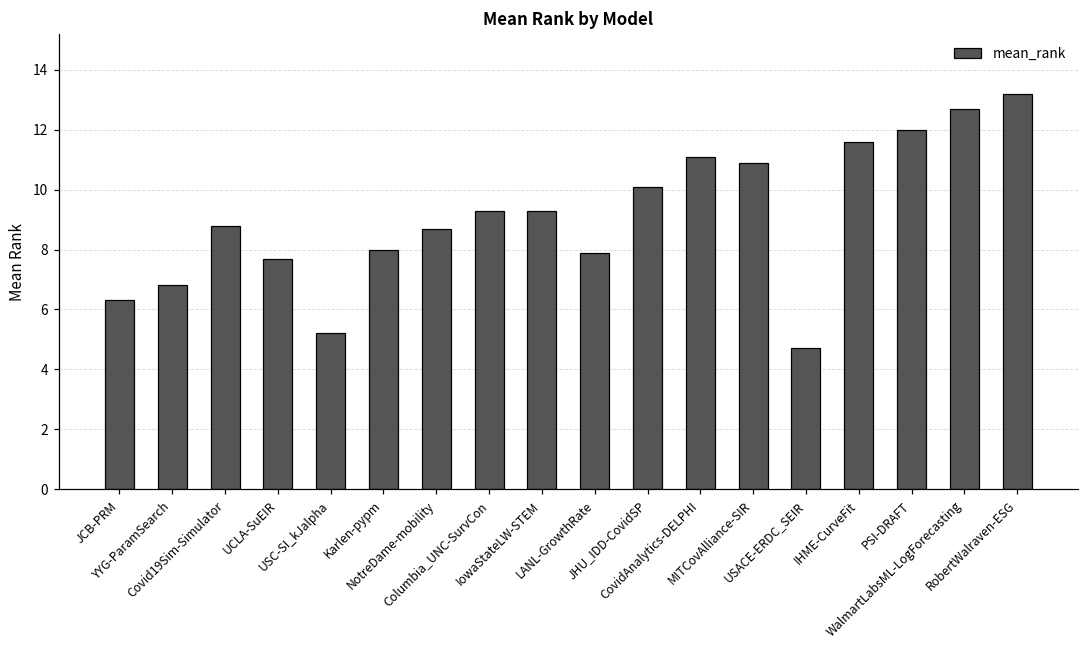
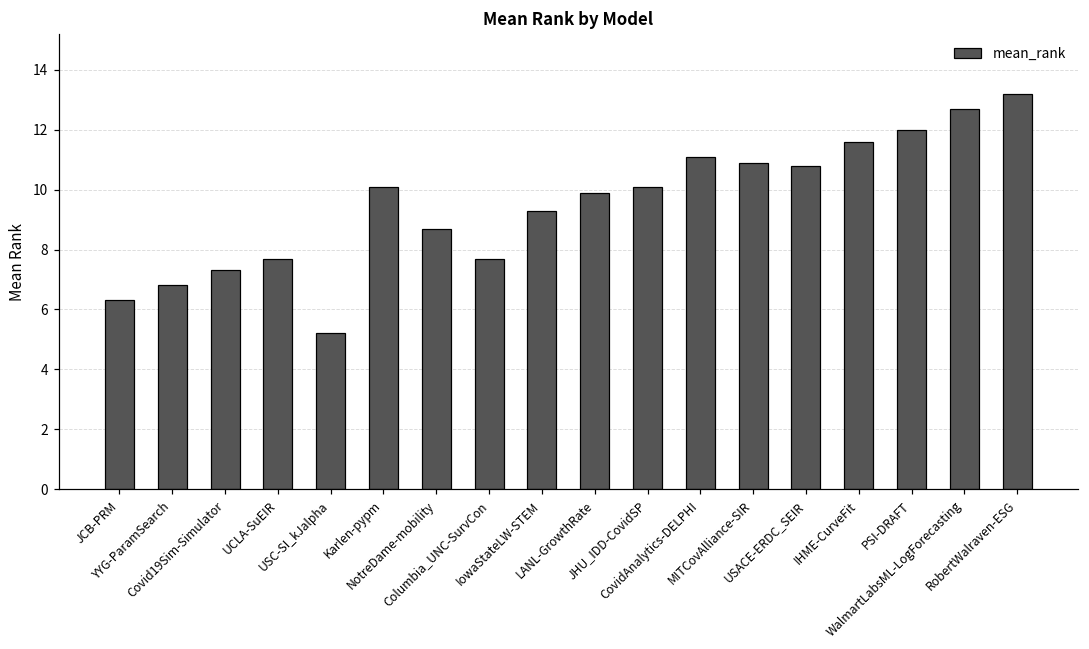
  {
    "JCB-PRM": 6.3,
    "YYG-ParamSearch": 6.8,
-   "Covid19Sim-Simulator": 8.8,
+   "Covid19Sim-Simulator": 7.3,
    "UCLA-SuEIR": 7.7,
    "USC-SI_kJalpha": 5.2,
-   "Karlen-pypm": 8.0,
+   "Karlen-pypm": 10.1,
    "NotreDame-mobility": 8.7,
-   "Columbia_UNC-SurvCon": 9.3,
+   "Columbia_UNC-SurvCon": 7.7,
    "IowaStateLW-STEM": 9.3,
-   "LANL-GrowthRate": 7.9,
+   "LANL-GrowthRate": 9.9,
    "JHU_IDD-CovidSP": 10.1,
    "CovidAnalytics-DELPHI": 11.1,
    "MITCovAlliance-SIR": 10.9,
-   "USACE-ERDC_SEIR": 4.7,
+   "USACE-ERDC_SEIR": 10.8,
    "IHME-CurveFit": 11.6,
    "PSI-DRAFT": 12.0,
    "WalmartLabsML-LogForecasting": 12.7,
    "RobertWalraven-ESG": 13.2
  }
